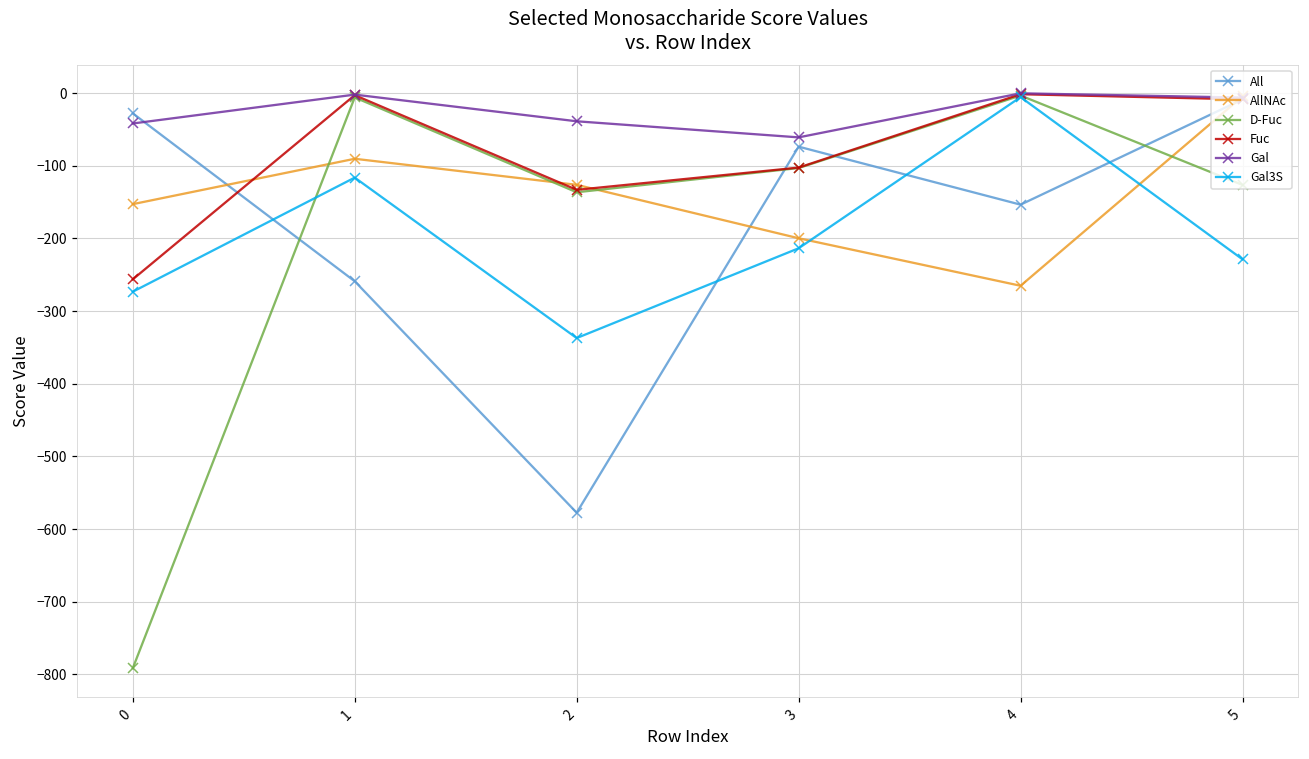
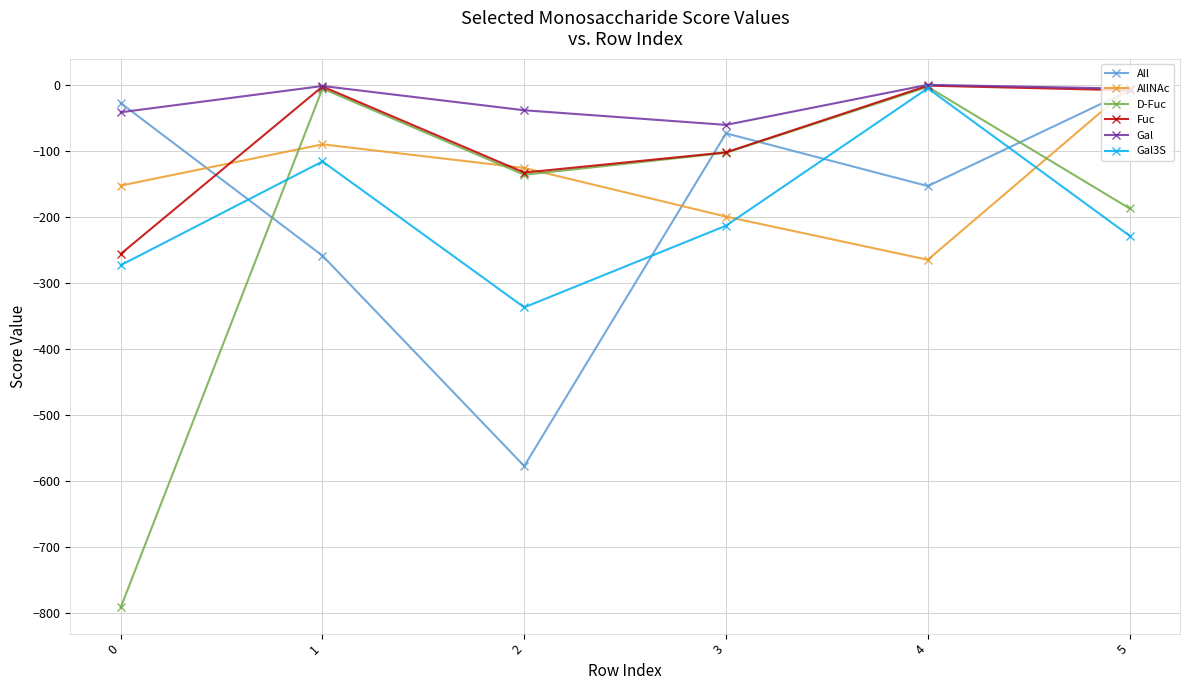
  {
    "All": {
      "0": -30,
      "1": -260,
      "2": -580,
      "3": -70,
      "4": -150
    },
    "AllNAc": {
      "0": -150,
      "1": -90,
      "2": -130,
      "3": -200,
      "4": -270
    },
    "D-Fuc": {
      "0": -790,
-     "5": -130
+     "5": -190
    },
    "Fuc": {
      "0": -260
    },
    "Gal": {
      "0": -40,
      "2": -40,
      "3": -60
    },
    "Gal3S": {
      "0": -270,
      "1": -120,
      "2": -340,
      "3": -210,
      "5": -230
    }
  }
